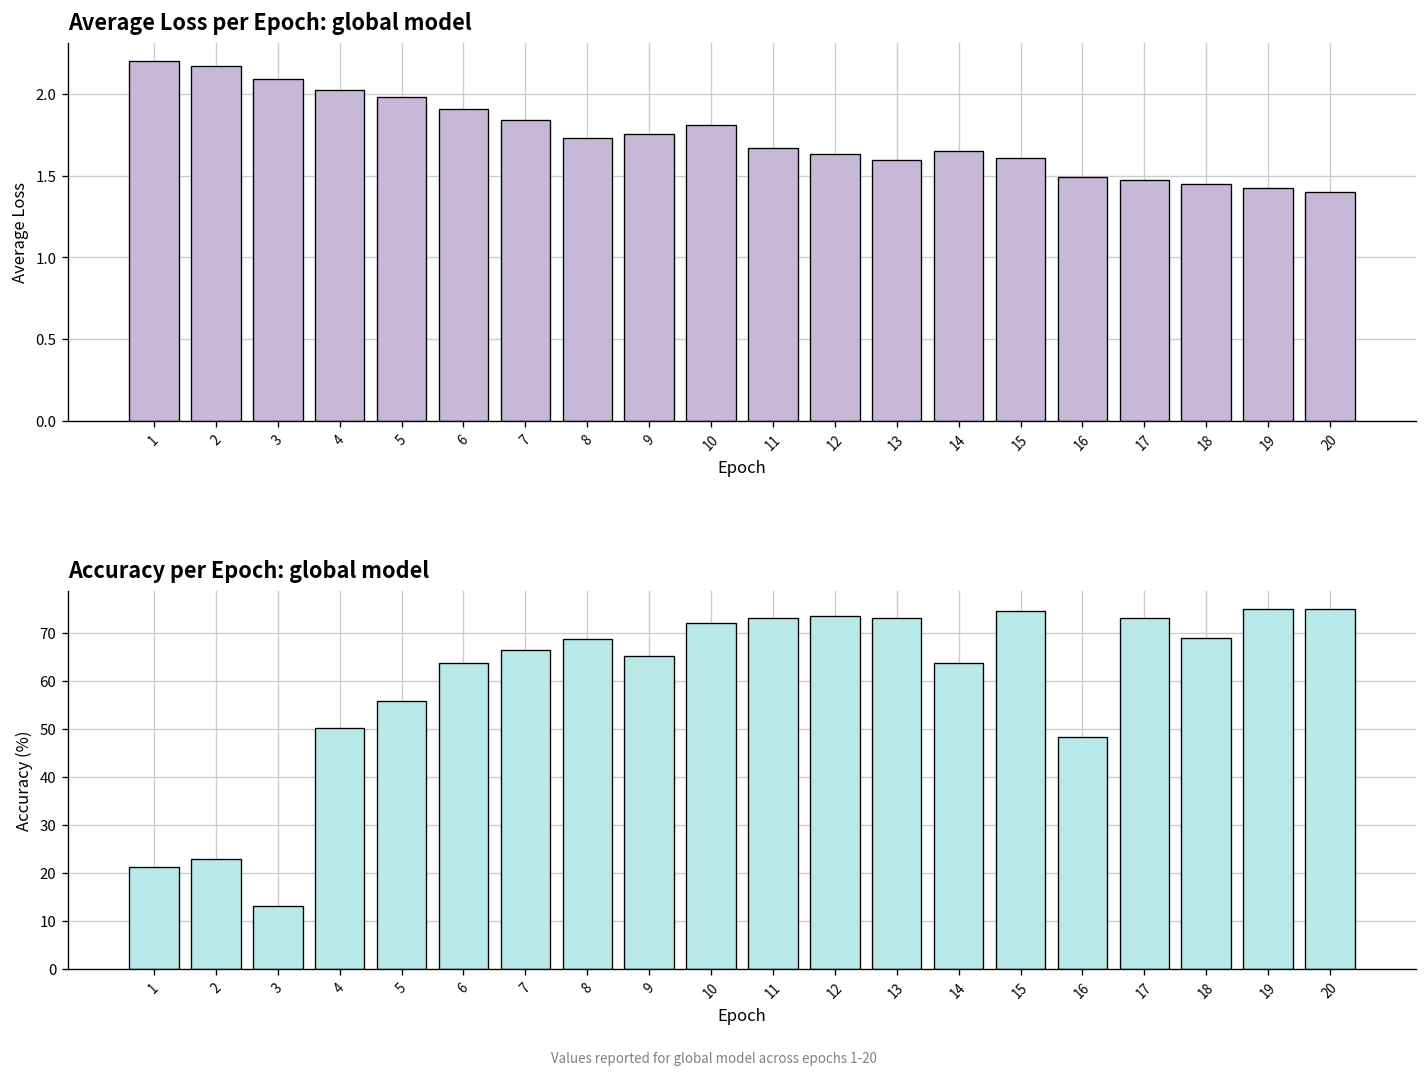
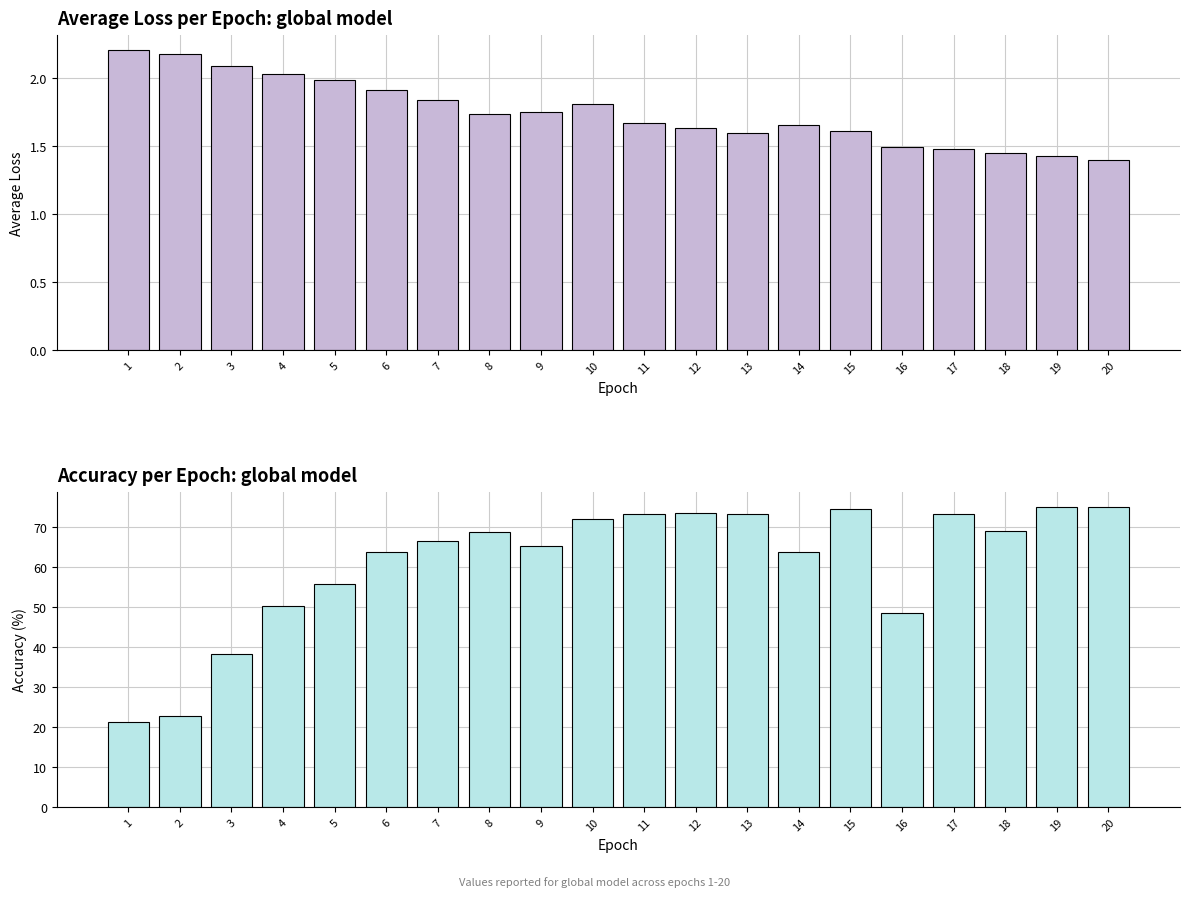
  {
    "Average Loss per Epoch: global model": {
      "1": 2.20,
      "2": 2.17,
      "3": 2.09,
      "4": 2.03,
      "5": 1.98,
      "6": 1.91,
      "7": 1.84,
      "8": 1.73,
      "9": 1.75,
      "10": 1.81,
      "11": 1.67,
      "12": 1.63,
      "13": 1.60,
      "14": 1.65,
      "15": 1.61,
      "16": 1.50,
      "17": 1.48,
      "18": 1.45,
      "19": 1.43,
      "20": 1.40
    },
    "Accuracy per Epoch: global model": {
      "1": 21,
      "2": 23,
-     "3": 13,
+     "3": 38,
      "4": 50,
      "5": 56,
      "6": 64,
      "7": 66,
      "8": 69,
      "9": 65,
      "10": 72,
      "11": 73,
      "12": 74,
      "13": 73,
      "14": 64,
      "15": 75,
      "16": 48,
      "17": 73,
      "18": 69,
      "19": 75,
      "20": 75
    }
  }
